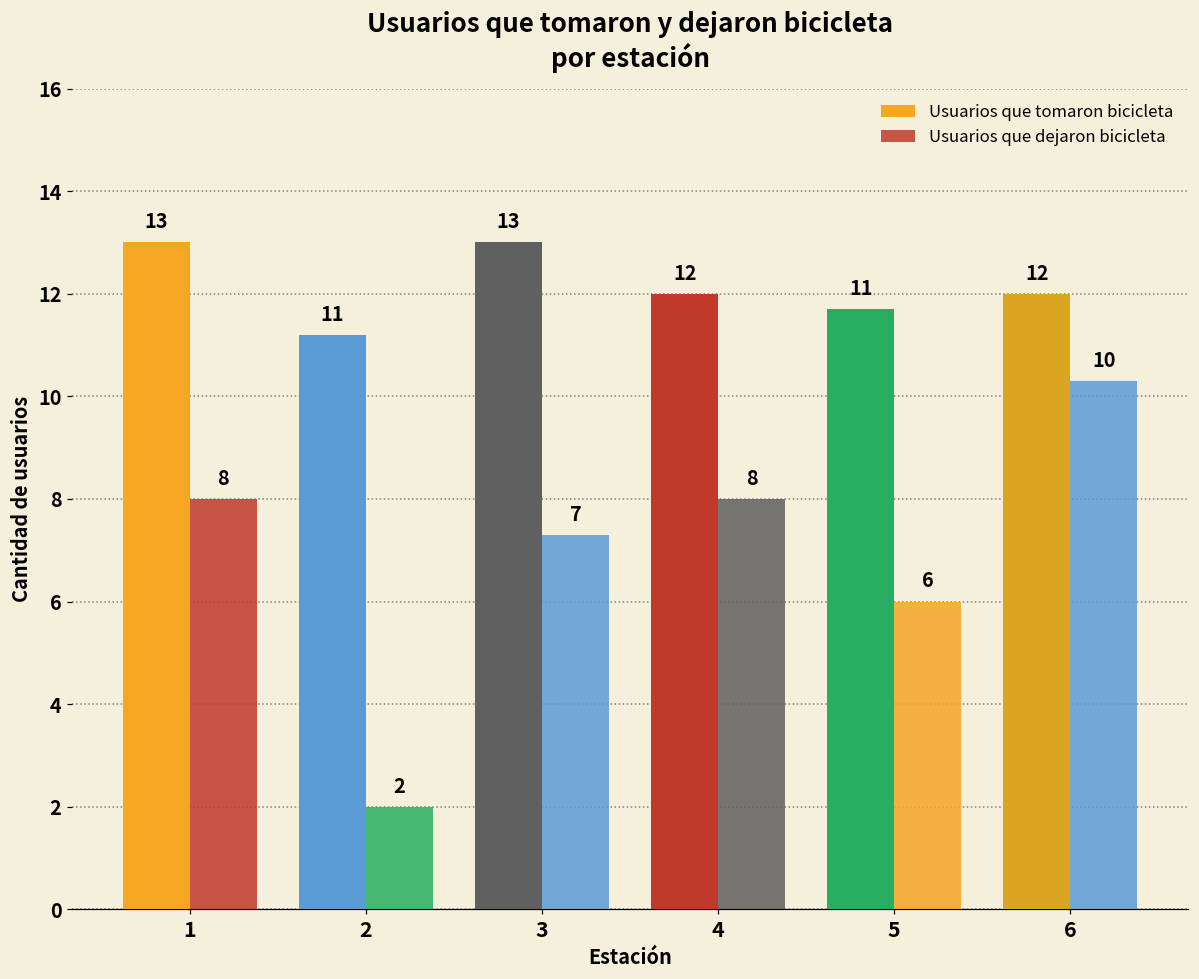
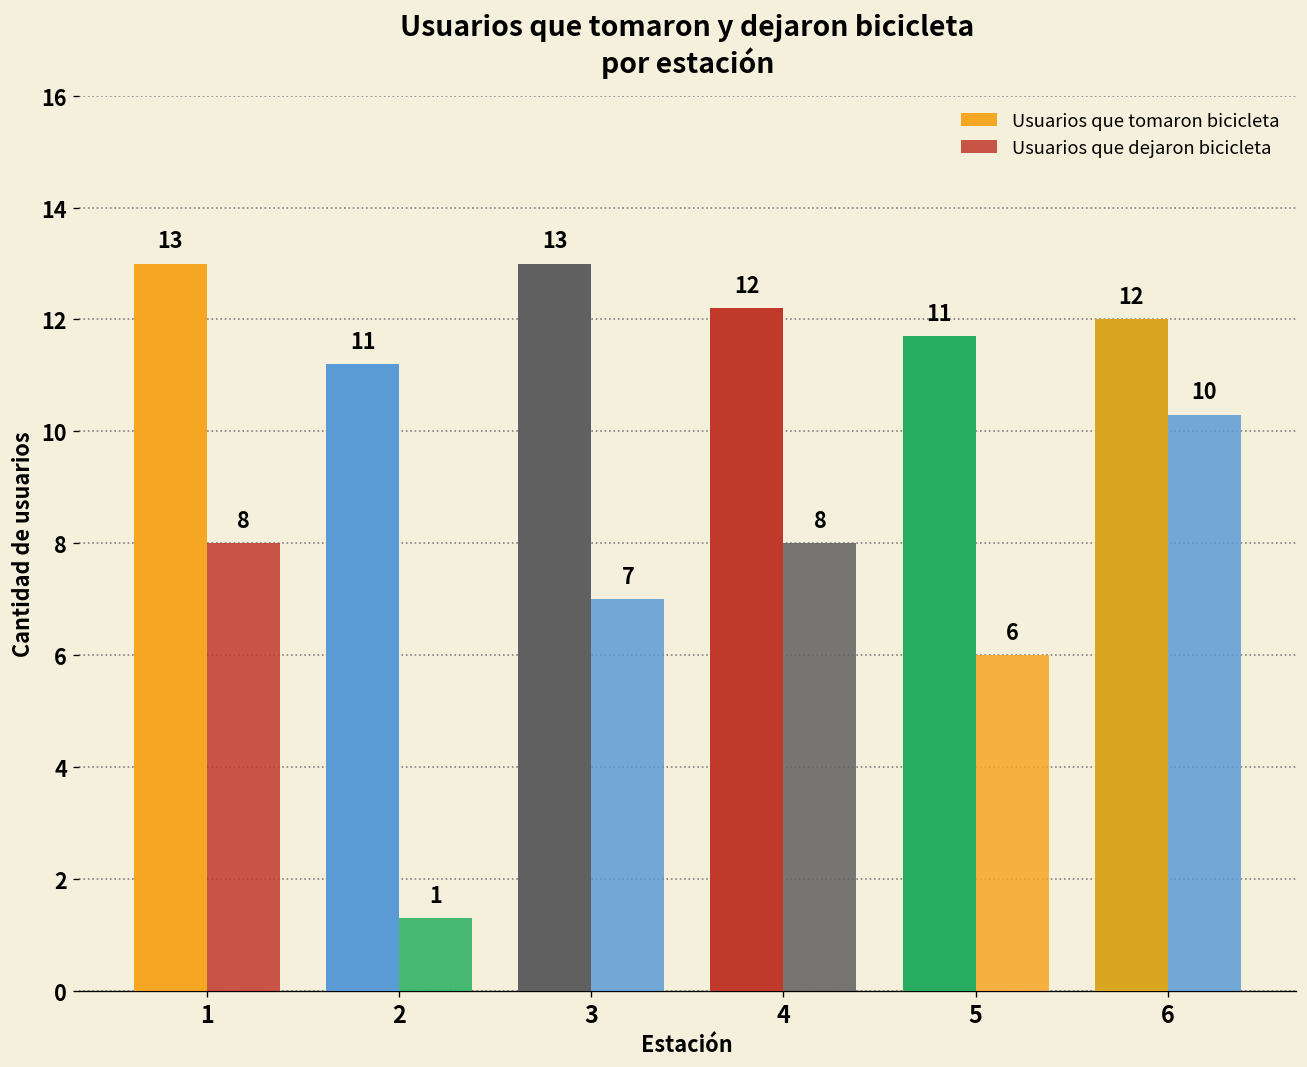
  {
    "Usuarios que tomaron bicicleta": {
-     "4": 12.0
+     "4": 12.2
    },
    "Usuarios que dejaron bicicleta": {
      "1": 8,
-     "2": 2,
-     "3": 7.3,
+     "2": 1,
+     "3": 7.0,
      "4": 8,
      "5": 6,
      "6": 10
    }
  }
